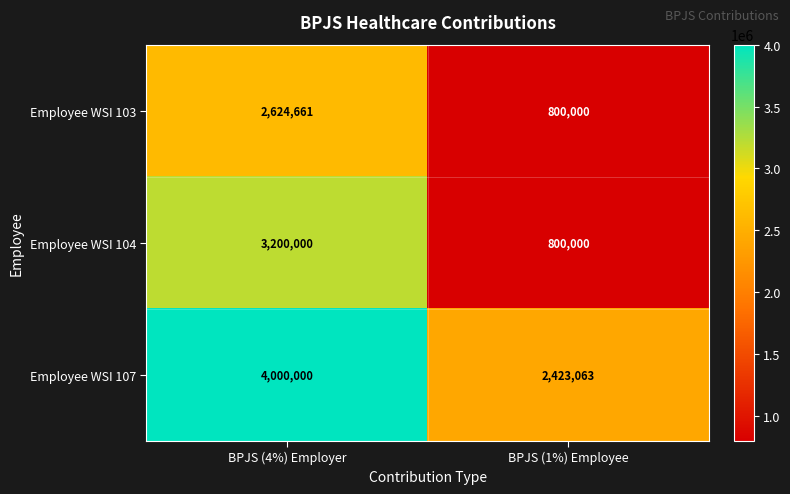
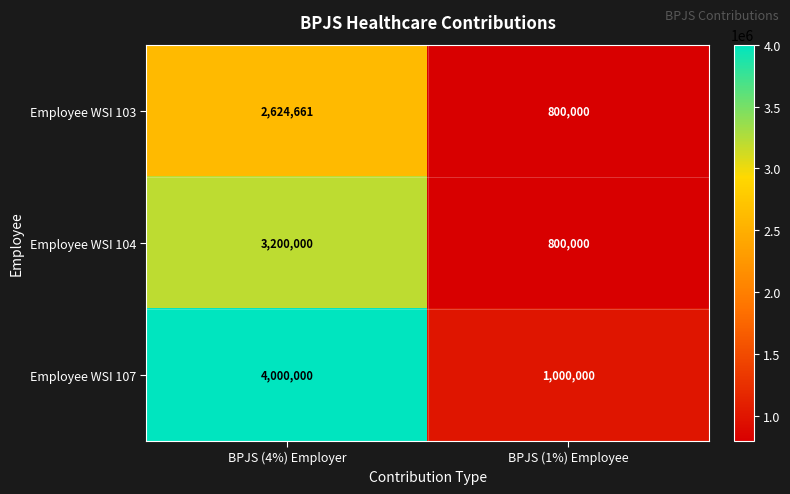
  {
    "Employee WSI 103": {
      "BPJS (4%) Employer": "2,624,661",
      "BPJS (1%) Employee": "800,000"
    },
    "Employee WSI 104": {
      "BPJS (4%) Employer": "3,200,000",
      "BPJS (1%) Employee": "800,000"
    },
    "Employee WSI 107": {
      "BPJS (4%) Employer": "4,000,000",
-     "BPJS (1%) Employee": "2,423,063"
+     "BPJS (1%) Employee": "1,000,000"
    }
  }
